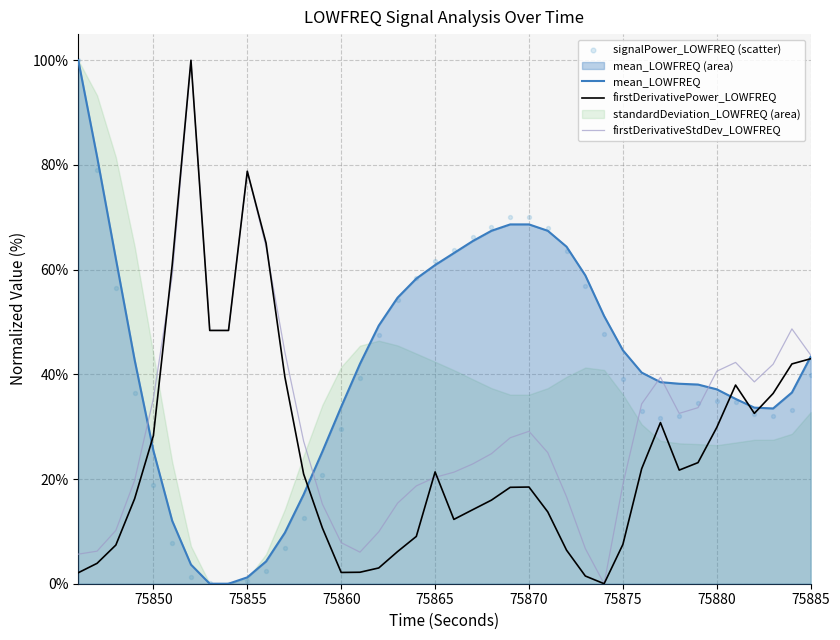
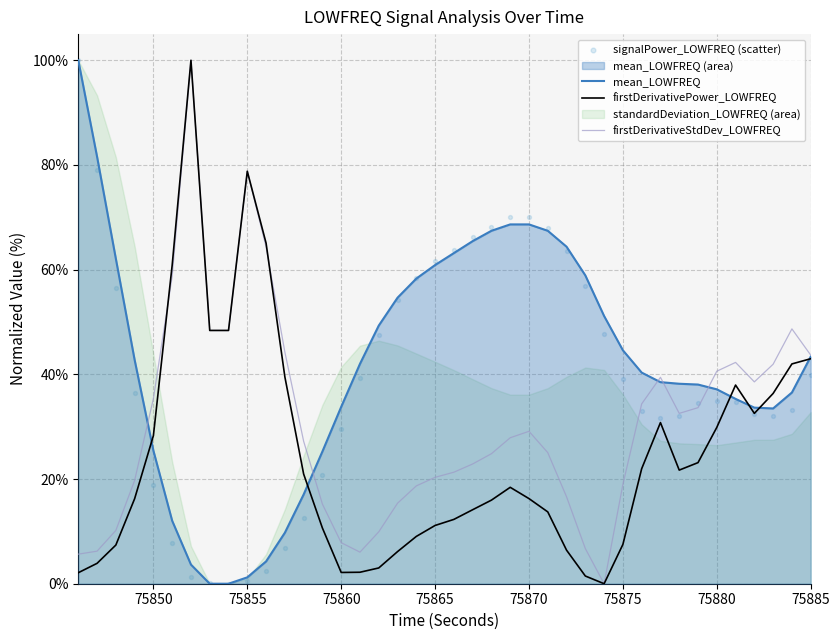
  {
    "firstDerivativePower_LOWFREQ": {
      "75850": "28%",
      "75860": "2%",
-     "75865": "21%",
-     "75870": "18%",
+     "75865": "11%",
+     "75870": "16%",
      "75875": "8%",
      "75880": "30%"
    }
  }
